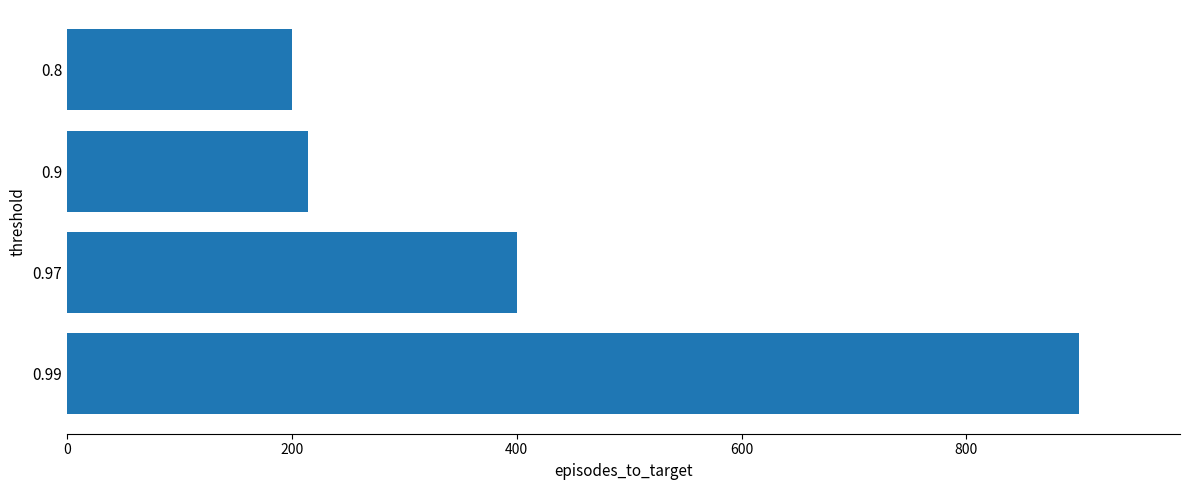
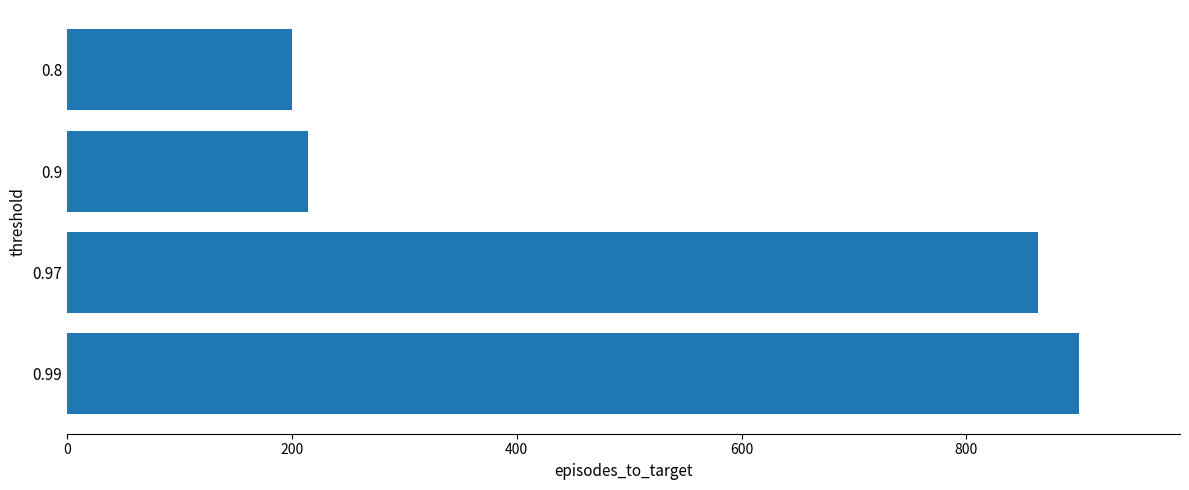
  {
    "0.8": 200,
    "0.9": 214,
-   "0.97": 400,
+   "0.97": 864,
    "0.99": 900
  }
